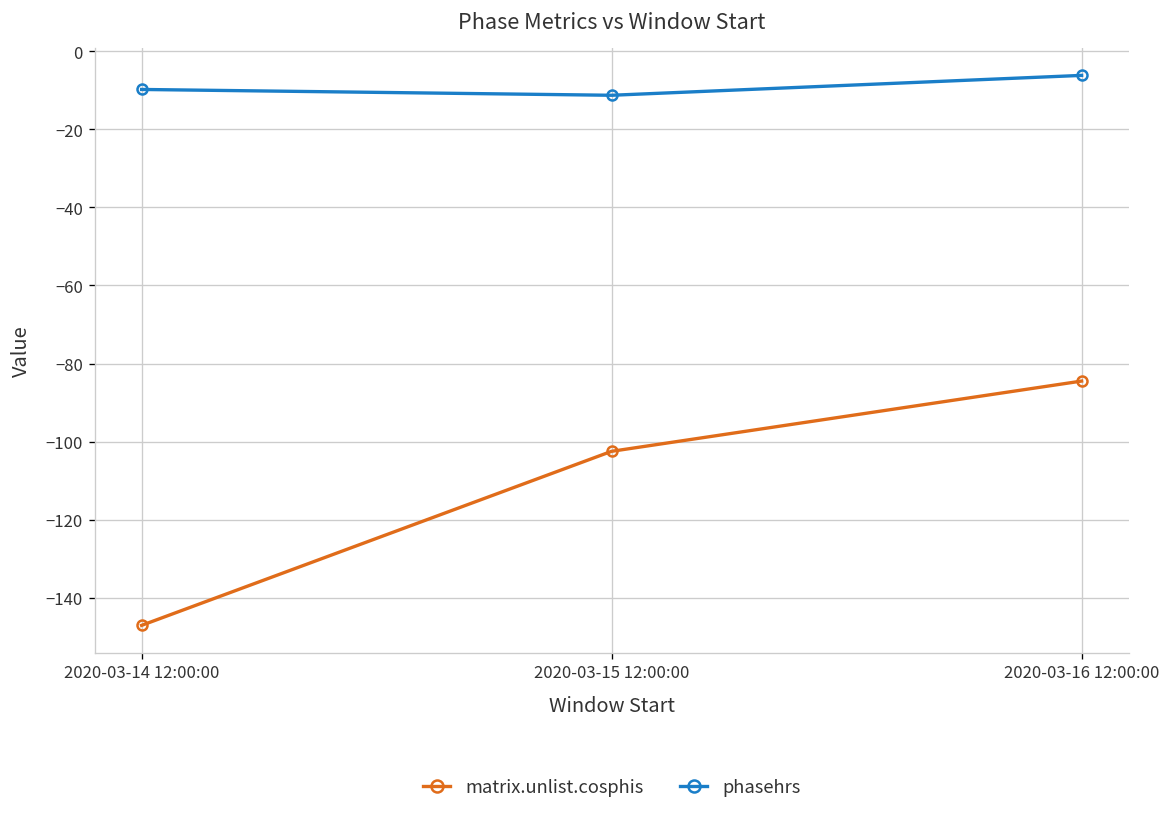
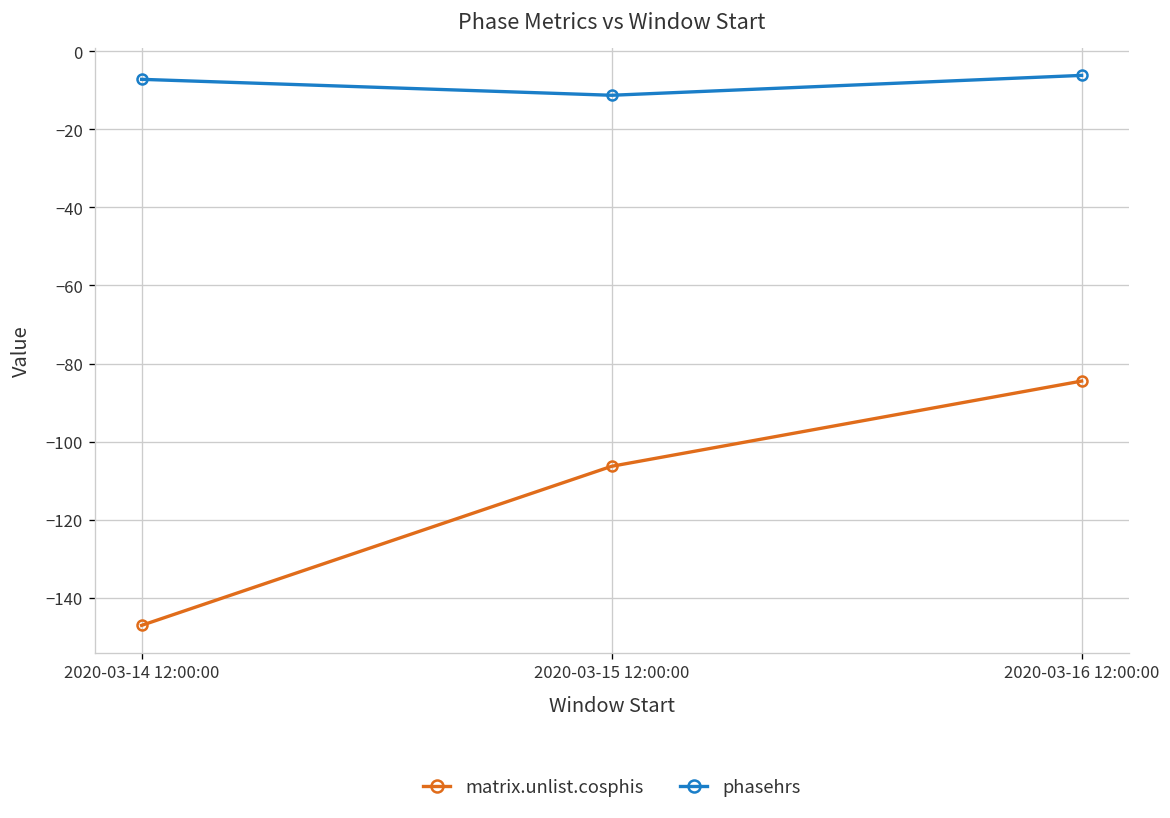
  {
    "matrix.unlist.cosphis": {
      "2020-03-14 12:00:00": -147,
-     "2020-03-15 12:00:00": -102,
+     "2020-03-15 12:00:00": -106,
      "2020-03-16 12:00:00": -84
    },
    "phasehrs": {
-     "2020-03-14 12:00:00": -10,
+     "2020-03-14 12:00:00": -7,
      "2020-03-15 12:00:00": -11,
      "2020-03-16 12:00:00": -6
    }
  }
